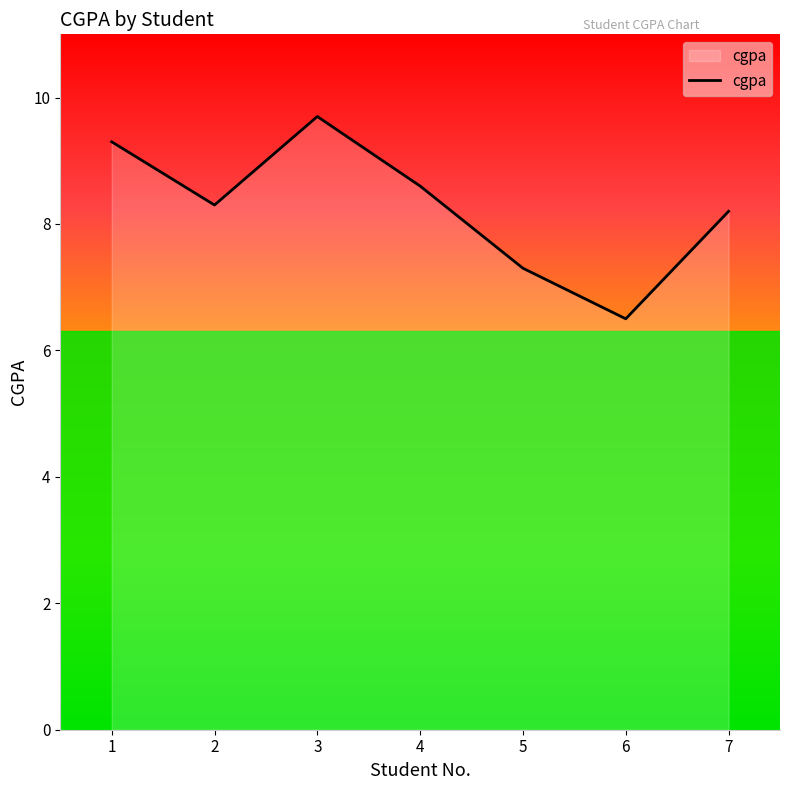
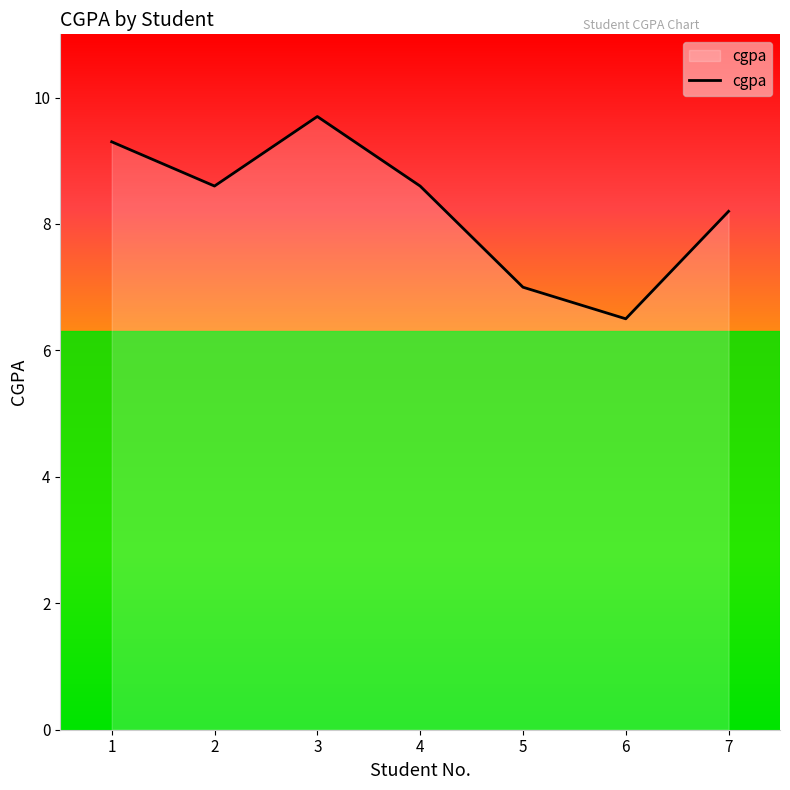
  {
    "1": 9.3,
-   "2": 8.3,
+   "2": 8.6,
    "3": 9.7,
    "4": 8.6,
-   "5": 7.3,
+   "5": 7.0,
    "6": 6.5,
    "7": 8.2
  }
